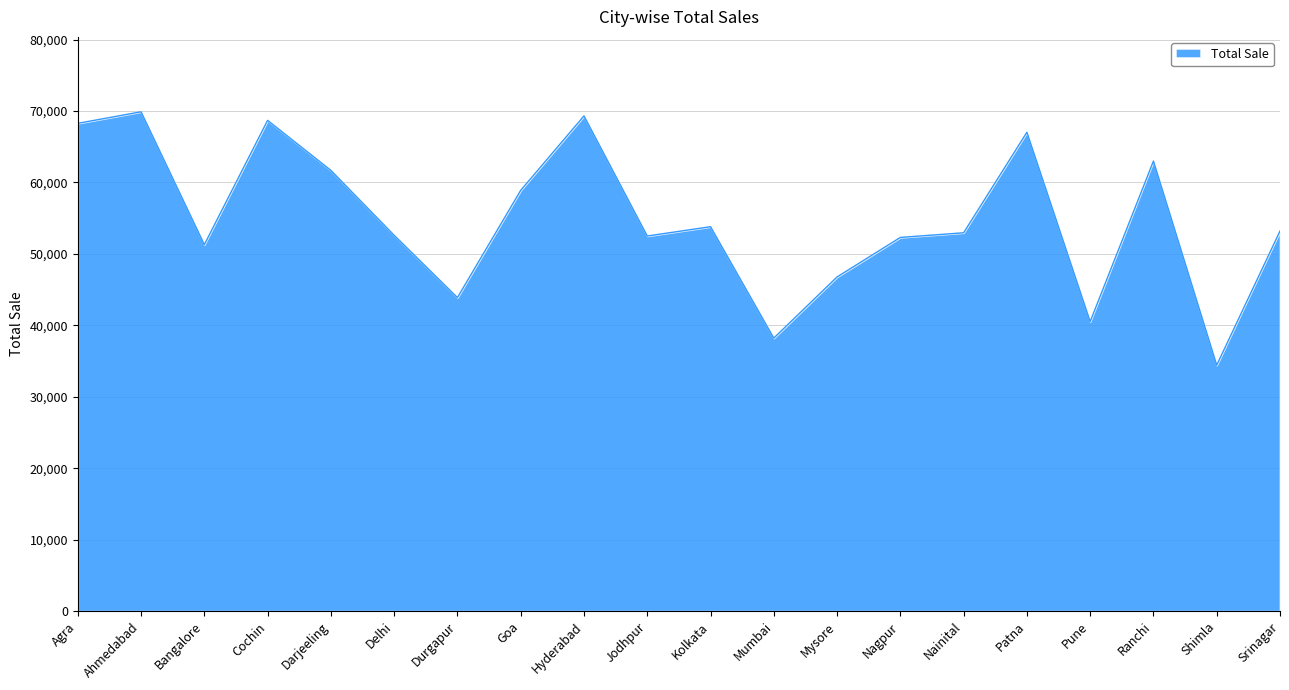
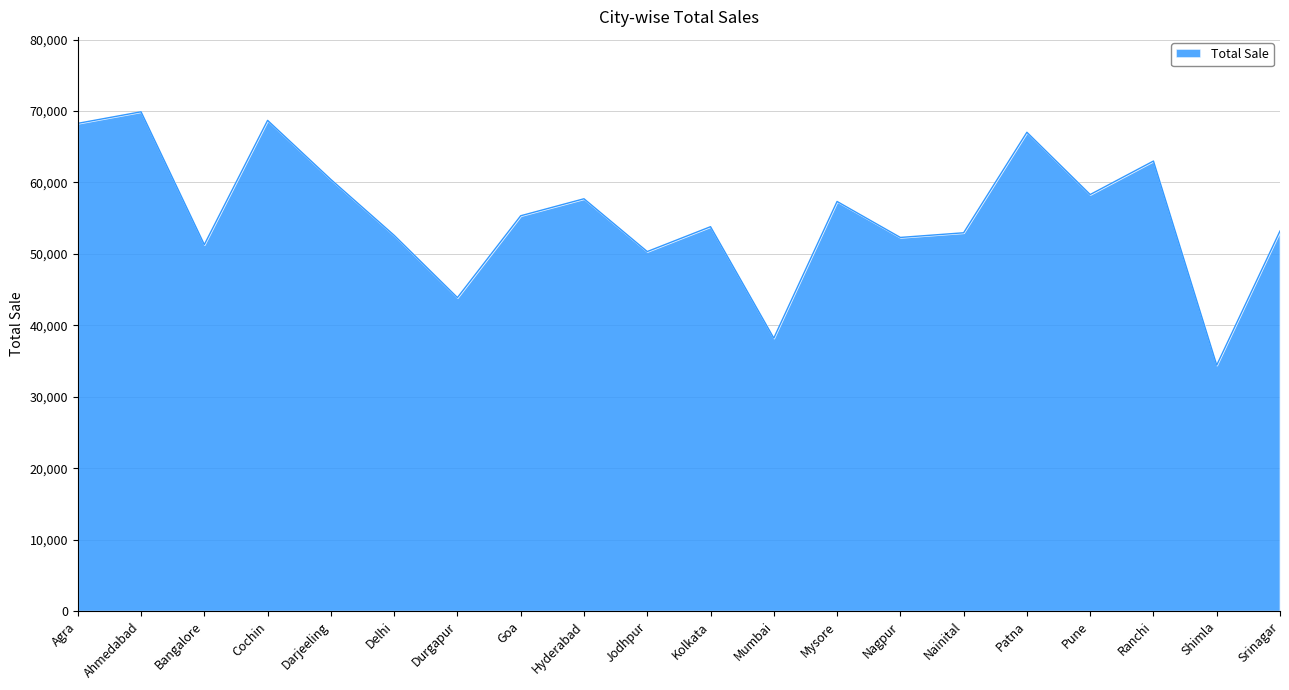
  {
    "Agra": "68,000",
    "Ahmedabad": "70,000",
    "Bangalore": "51,000",
    "Cochin": "69,000",
-   "Darjeeling": "62,000",
+   "Darjeeling": "60,000",
    "Delhi": "53,000",
    "Durgapur": "44,000",
-   "Goa": "59,000",
-   "Hyderabad": "69,000",
-   "Jodhpur": "53,000",
+   "Goa": "55,000",
+   "Hyderabad": "58,000",
+   "Jodhpur": "50,000",
    "Kolkata": "54,000",
    "Mumbai": "38,000",
-   "Mysore": "47,000",
+   "Mysore": "57,000",
    "Nagpur": "52,000",
    "Nainital": "53,000",
    "Patna": "67,000",
-   "Pune": "41,000",
+   "Pune": "58,000",
    "Ranchi": "63,000",
    "Shimla": "34,000",
    "Srinagar": "53,000"
  }
